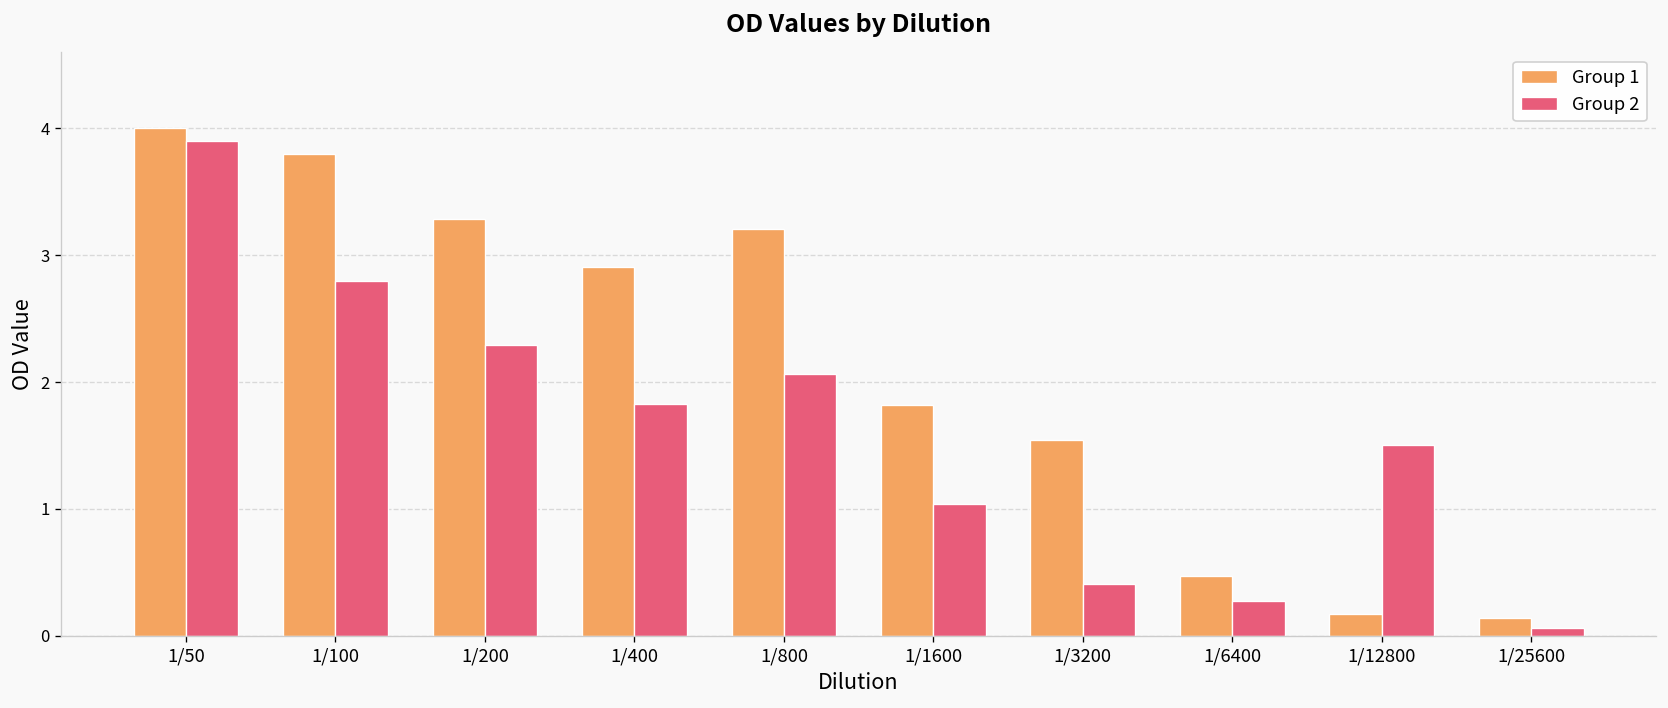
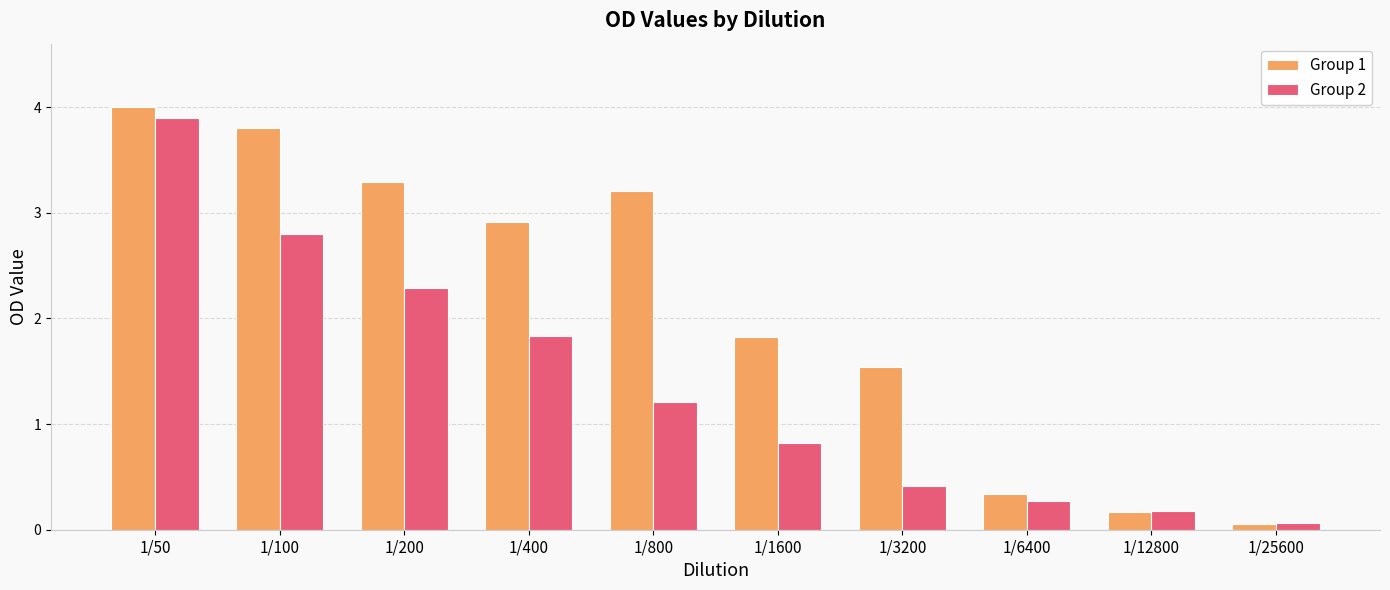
  {
    "Group 1": {
      "1/50": 4.00,
      "1/100": 3.80,
      "1/200": 3.29,
      "1/400": 2.91,
      "1/800": 3.21,
      "1/1600": 1.82,
      "1/3200": 1.54,
-     "1/6400": 0.47,
+     "1/6400": 0.34,
      "1/12800": 0.17,
-     "1/25600": 0.14
+     "1/25600": 0.05
    },
    "Group 2": {
      "1/50": 3.90,
      "1/100": 2.80,
      "1/200": 2.29,
      "1/400": 1.83,
-     "1/800": 2.06,
-     "1/1600": 1.04,
+     "1/800": 1.21,
+     "1/1600": 0.82,
      "1/3200": 0.41,
      "1/6400": 0.27,
-     "1/12800": 1.50,
+     "1/12800": 0.18,
      "1/25600": 0.06
    }
  }
